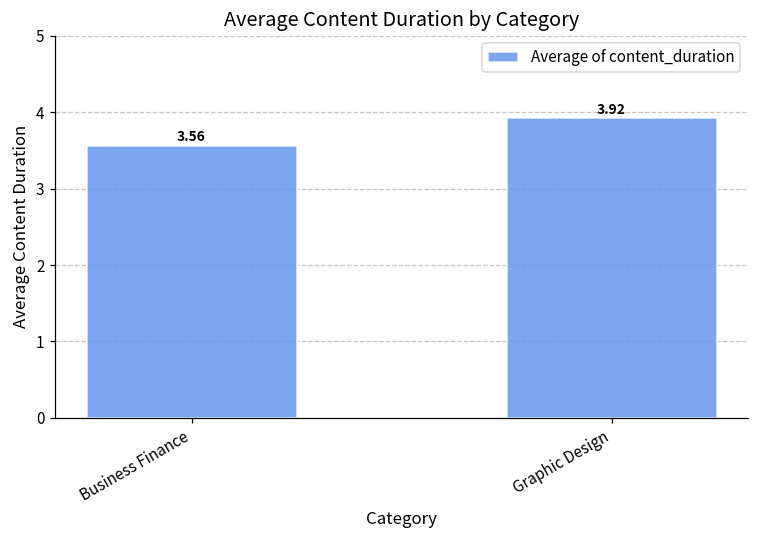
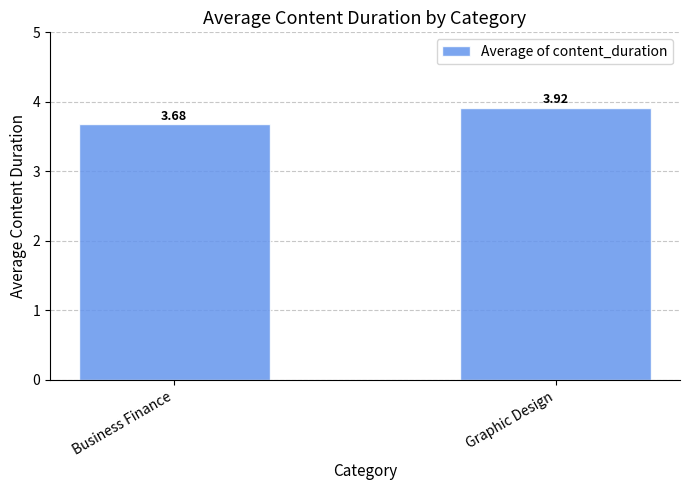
  {
-   "Business Finance": 3.56,
+   "Business Finance": 3.68,
    "Graphic Design": 3.92
  }
